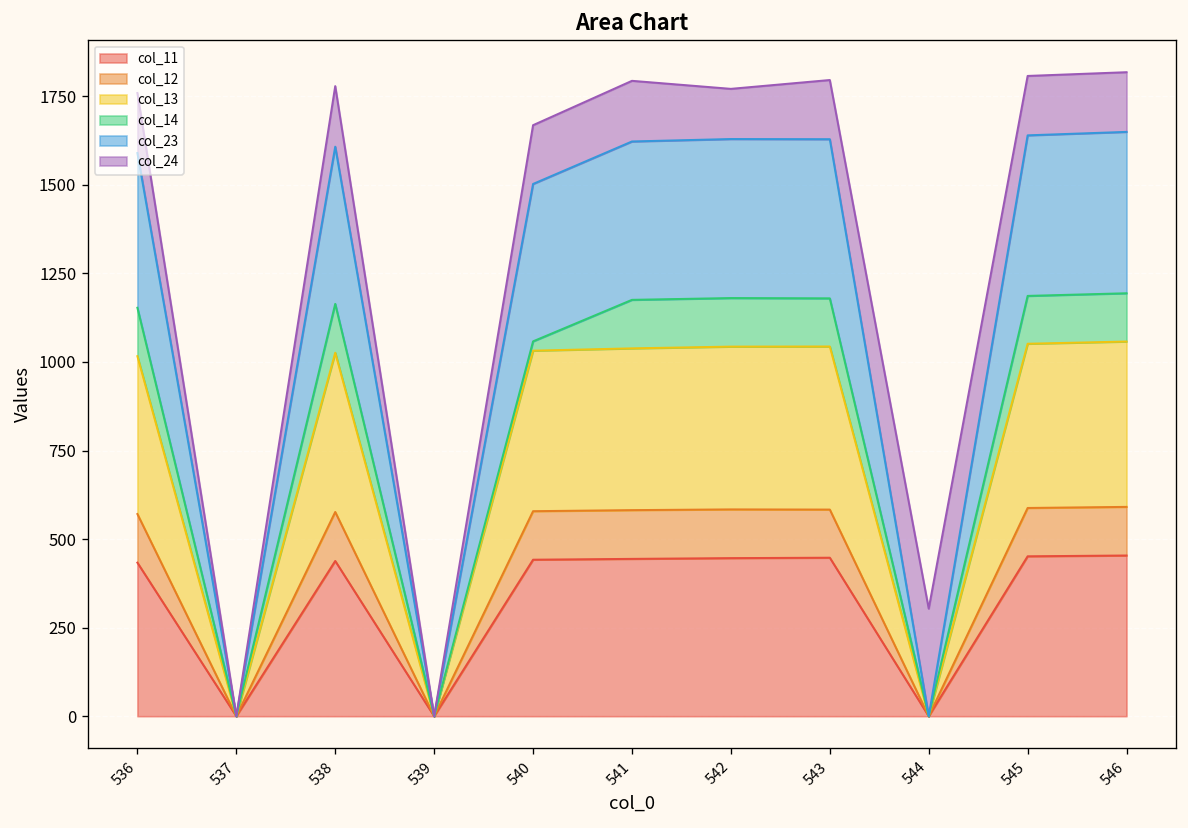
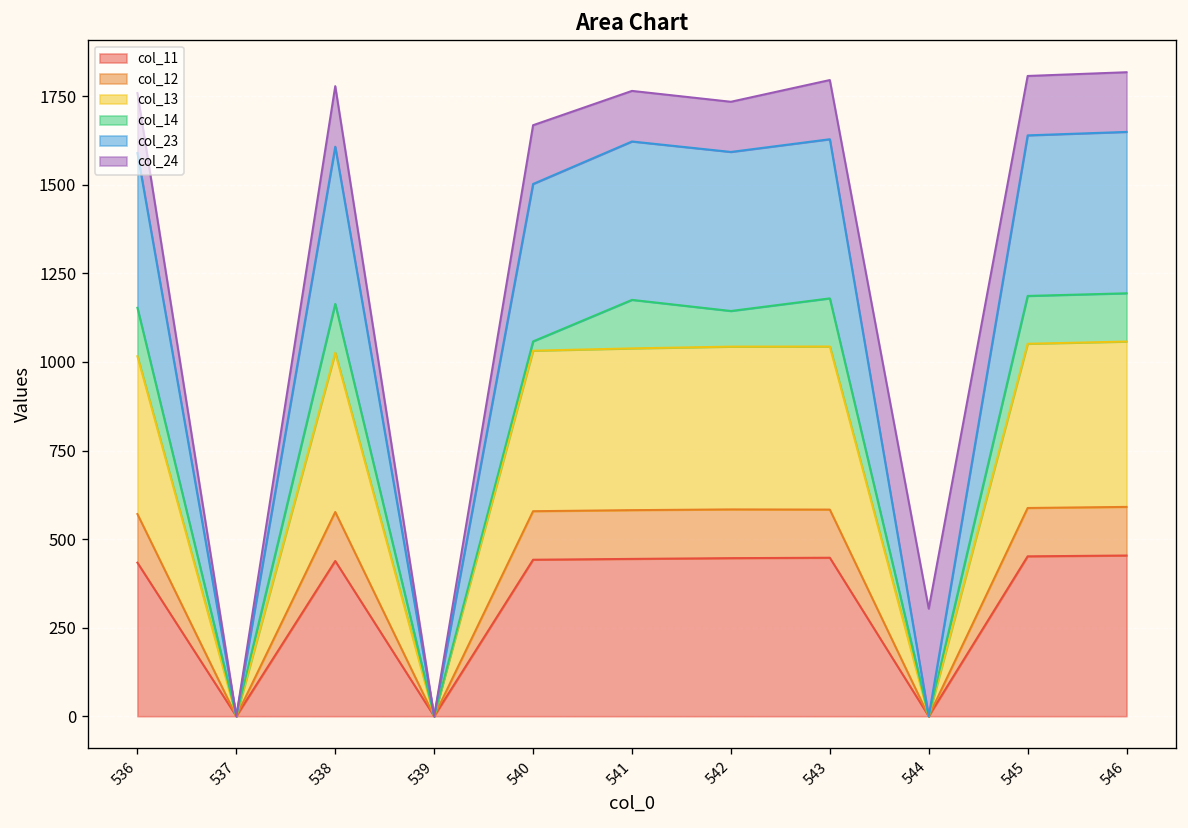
  {
    "col_14": {
      "536": 140,
      "538": 140,
      "540": 30,
      "541": 140,
-     "542": 140,
+     "542": 100,
      "543": 140,
      "545": 140,
      "546": 140
    },
    "col_23": {
      "538": 440,
      "540": 440,
      "541": 450,
      "542": 450,
      "543": 450,
      "545": 450,
      "546": 460
    },
    "col_24": {
      "538": 170,
      "540": 170,
-     "541": 170,
+     "541": 140,
      "542": 140,
      "543": 170,
      "544": 300,
      "545": 170,
      "546": 170
    }
  }
